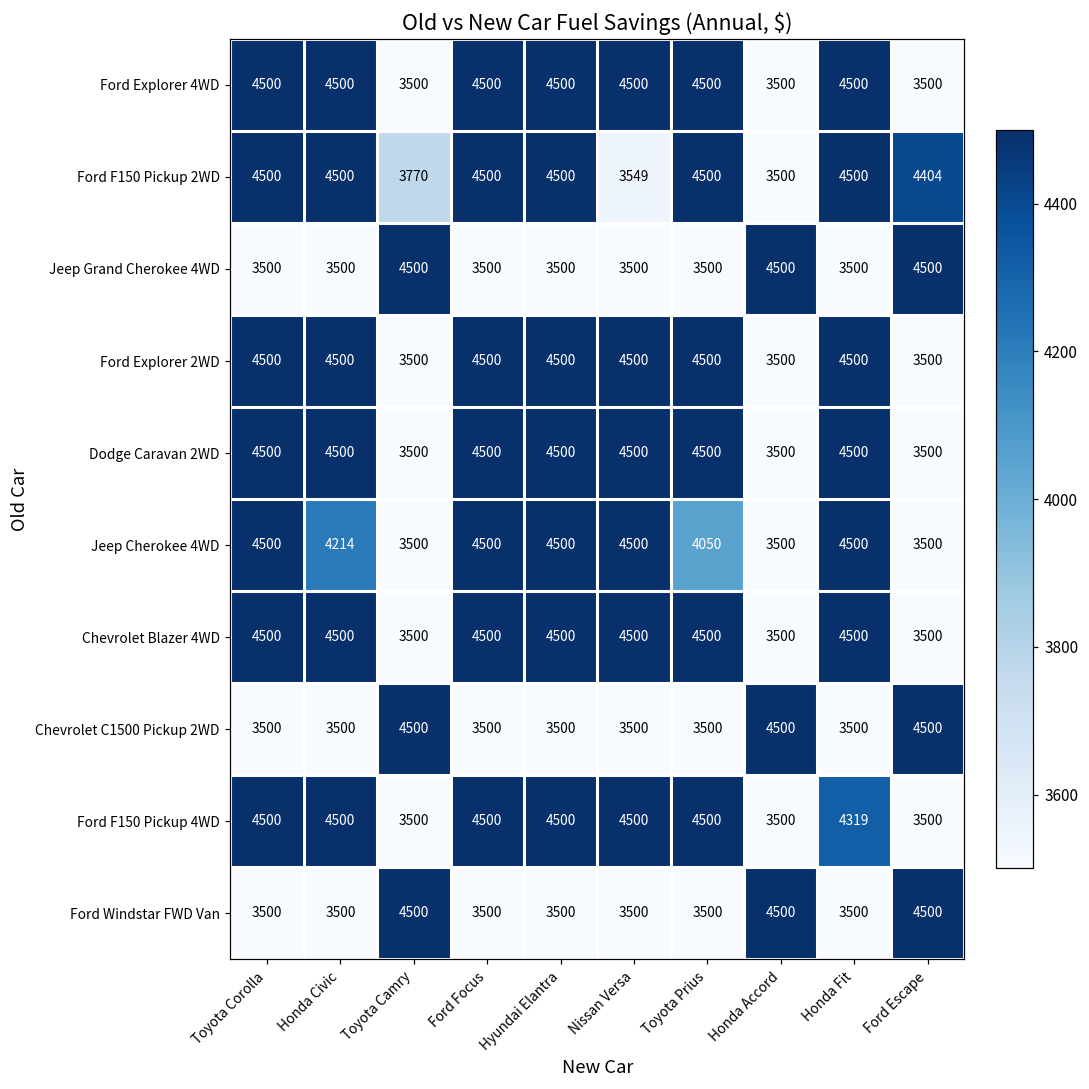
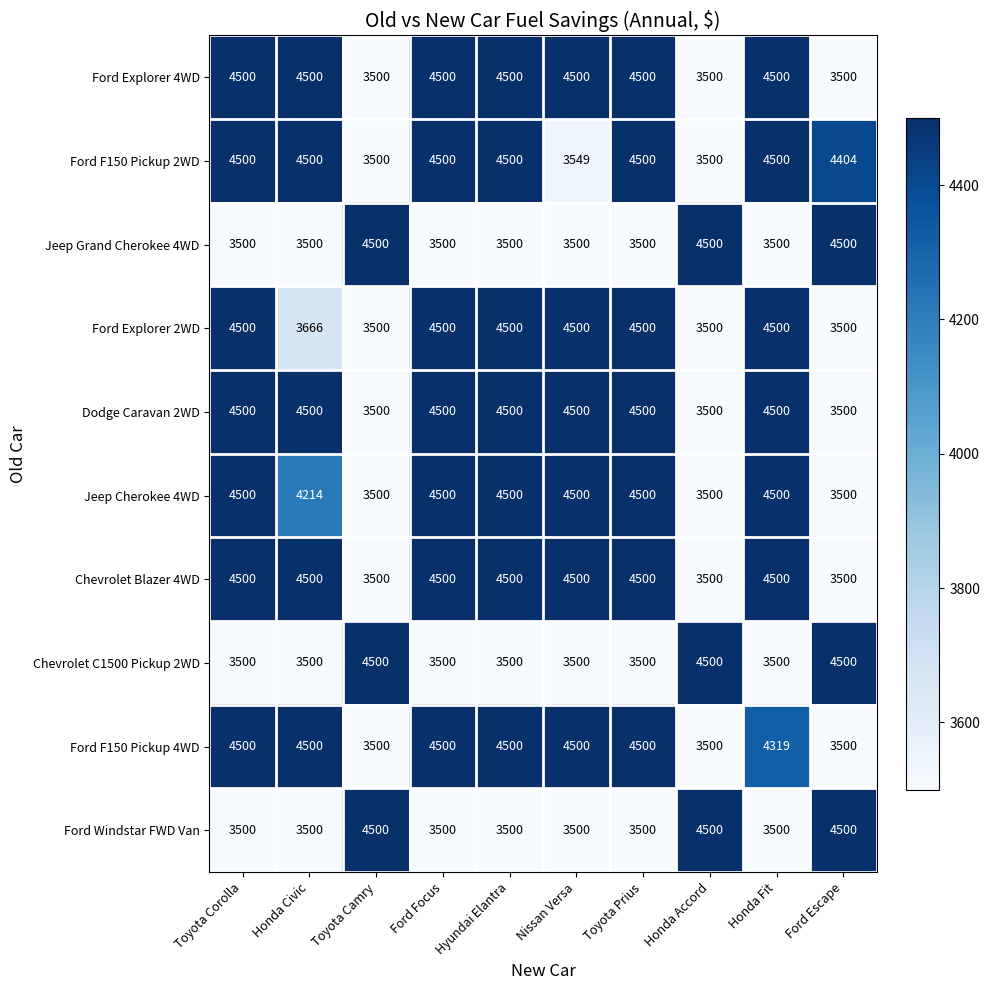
  {
    "Ford Explorer 4WD": {
      "Toyota Corolla": 4500,
      "Honda Civic": 4500,
      "Toyota Camry": 3500,
      "Ford Focus": 4500,
      "Hyundai Elantra": 4500,
      "Nissan Versa": 4500,
      "Toyota Prius": 4500,
      "Honda Accord": 3500,
      "Honda Fit": 4500,
      "Ford Escape": 3500
    },
    "Ford F150 Pickup 2WD": {
      "Toyota Corolla": 4500,
      "Honda Civic": 4500,
-     "Toyota Camry": 3770,
+     "Toyota Camry": 3500,
      "Ford Focus": 4500,
      "Hyundai Elantra": 4500,
      "Nissan Versa": 3549,
      "Toyota Prius": 4500,
      "Honda Accord": 3500,
      "Honda Fit": 4500,
      "Ford Escape": 4404
    },
    "Jeep Grand Cherokee 4WD": {
      "Toyota Corolla": 3500,
      "Honda Civic": 3500,
      "Toyota Camry": 4500,
      "Ford Focus": 3500,
      "Hyundai Elantra": 3500,
      "Nissan Versa": 3500,
      "Toyota Prius": 3500,
      "Honda Accord": 4500,
      "Honda Fit": 3500,
      "Ford Escape": 4500
    },
    "Ford Explorer 2WD": {
      "Toyota Corolla": 4500,
-     "Honda Civic": 4500,
+     "Honda Civic": 3666,
      "Toyota Camry": 3500,
      "Ford Focus": 4500,
      "Hyundai Elantra": 4500,
      "Nissan Versa": 4500,
      "Toyota Prius": 4500,
      "Honda Accord": 3500,
      "Honda Fit": 4500,
      "Ford Escape": 3500
    },
    "Dodge Caravan 2WD": {
      "Toyota Corolla": 4500,
      "Honda Civic": 4500,
      "Toyota Camry": 3500,
      "Ford Focus": 4500,
      "Hyundai Elantra": 4500,
      "Nissan Versa": 4500,
      "Toyota Prius": 4500,
      "Honda Accord": 3500,
      "Honda Fit": 4500,
      "Ford Escape": 3500
    },
    "Jeep Cherokee 4WD": {
      "Toyota Corolla": 4500,
      "Honda Civic": 4214,
      "Toyota Camry": 3500,
      "Ford Focus": 4500,
      "Hyundai Elantra": 4500,
      "Nissan Versa": 4500,
-     "Toyota Prius": 4050,
+     "Toyota Prius": 4500,
      "Honda Accord": 3500,
      "Honda Fit": 4500,
      "Ford Escape": 3500
    },
    "Chevrolet Blazer 4WD": {
      "Toyota Corolla": 4500,
      "Honda Civic": 4500,
      "Toyota Camry": 3500,
      "Ford Focus": 4500,
      "Hyundai Elantra": 4500,
      "Nissan Versa": 4500,
      "Toyota Prius": 4500,
      "Honda Accord": 3500,
      "Honda Fit": 4500,
      "Ford Escape": 3500
    },
    "Chevrolet C1500 Pickup 2WD": {
      "Toyota Corolla": 3500,
      "Honda Civic": 3500,
      "Toyota Camry": 4500,
      "Ford Focus": 3500,
      "Hyundai Elantra": 3500,
      "Nissan Versa": 3500,
      "Toyota Prius": 3500,
      "Honda Accord": 4500,
      "Honda Fit": 3500,
      "Ford Escape": 4500
    },
    "Ford F150 Pickup 4WD": {
      "Toyota Corolla": 4500,
      "Honda Civic": 4500,
      "Toyota Camry": 3500,
      "Ford Focus": 4500,
      "Hyundai Elantra": 4500,
      "Nissan Versa": 4500,
      "Toyota Prius": 4500,
      "Honda Accord": 3500,
      "Honda Fit": 4319,
      "Ford Escape": 3500
    },
    "Ford Windstar FWD Van": {
      "Toyota Corolla": 3500,
      "Honda Civic": 3500,
      "Toyota Camry": 4500,
      "Ford Focus": 3500,
      "Hyundai Elantra": 3500,
      "Nissan Versa": 3500,
      "Toyota Prius": 3500,
      "Honda Accord": 4500,
      "Honda Fit": 3500,
      "Ford Escape": 4500
    }
  }
